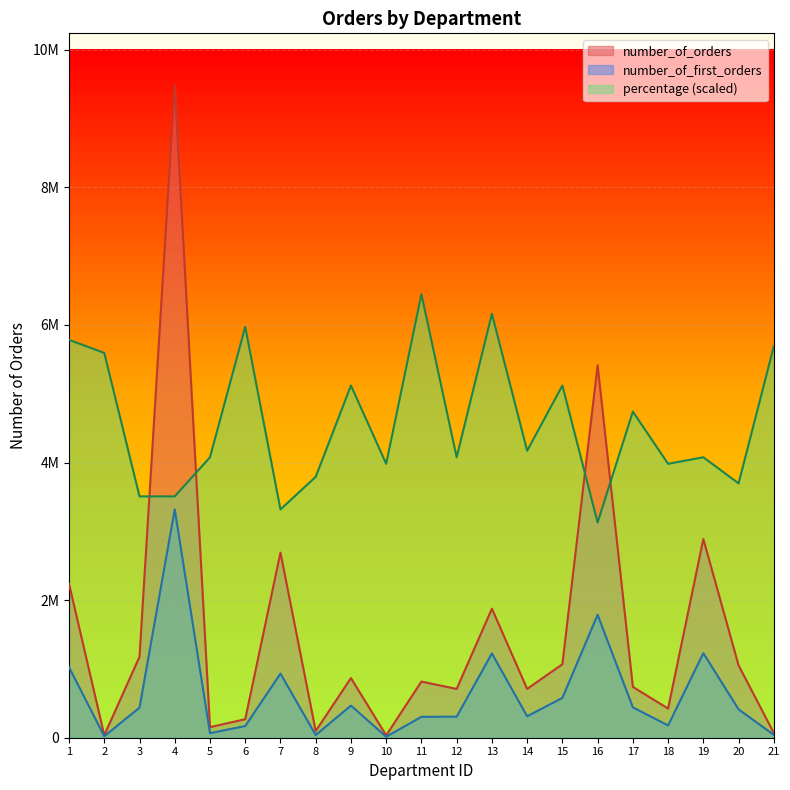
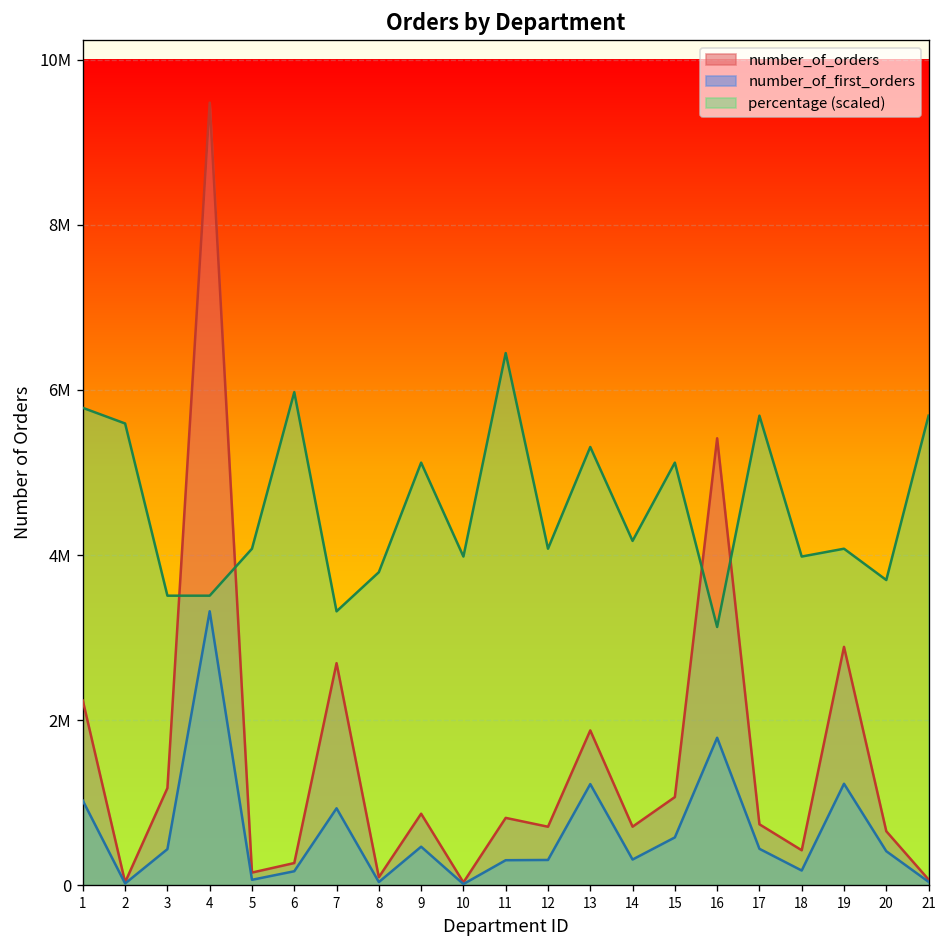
  {
    "number_of_orders": {
      "1": 2200000,
      "3": 1200000,
      "4": 9500000,
      "5": 200000,
      "6": 300000,
      "7": 2700000,
      "8": 100000,
      "9": 900000,
      "11": 800000,
      "12": 700000,
      "13": 1900000,
      "14": 700000,
      "15": 1100000,
      "16": 5400000,
      "17": 700000,
      "18": 400000,
      "19": 2900000,
-     "20": 1100000
+     "20": 700000
    },
    "number_of_first_orders": {
      "1": 1000000,
      "3": 400000,
      "4": 3300000,
      "5": 100000,
      "6": 200000,
      "7": 900000,
      "8": 0,
      "9": 500000,
      "11": 300000,
      "12": 300000,
      "13": 1200000,
      "14": 300000,
      "15": 600000,
      "16": 1800000,
      "17": 400000,
      "18": 200000,
      "19": 1200000,
      "20": 400000
    },
    "percentage (scaled)": {
      "1": 5800000,
      "2": 5600000,
      "3": 3500000,
      "4": 3500000,
      "5": 4100000,
      "6": 6000000,
      "7": 3300000,
      "8": 3800000,
      "9": 5100000,
      "10": 4000000,
      "11": 6400000,
      "12": 4100000,
-     "13": 6200000,
+     "13": 5300000,
      "14": 4200000,
      "15": 5100000,
      "16": 3100000,
-     "17": 4700000,
+     "17": 5700000,
      "18": 4000000,
      "19": 4100000,
      "20": 3700000,
      "21": 5700000
    }
  }
